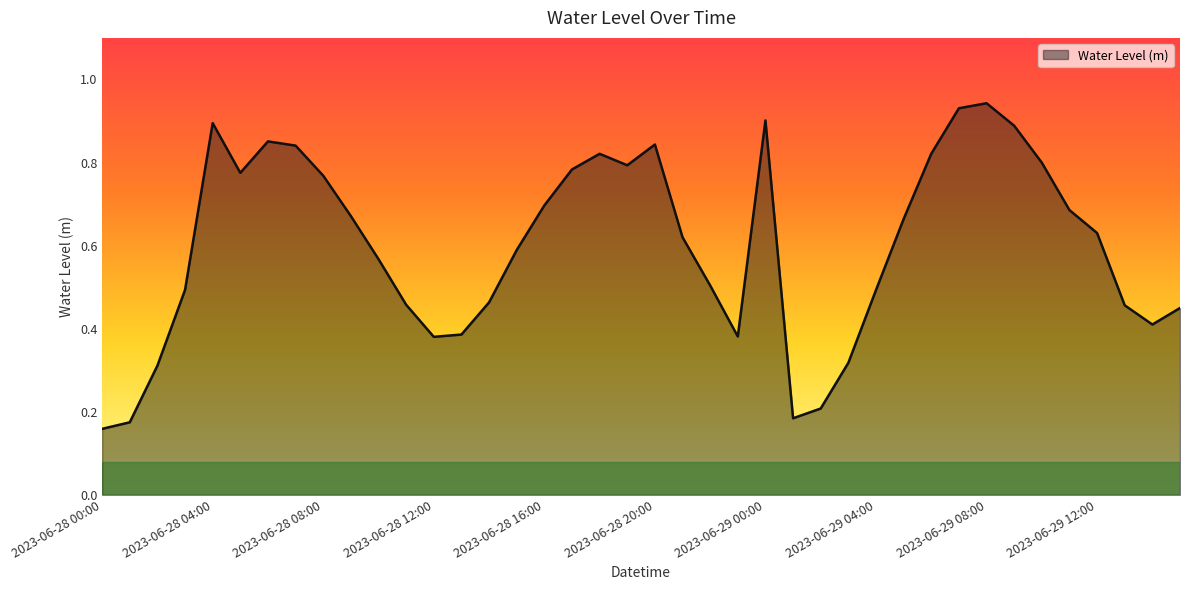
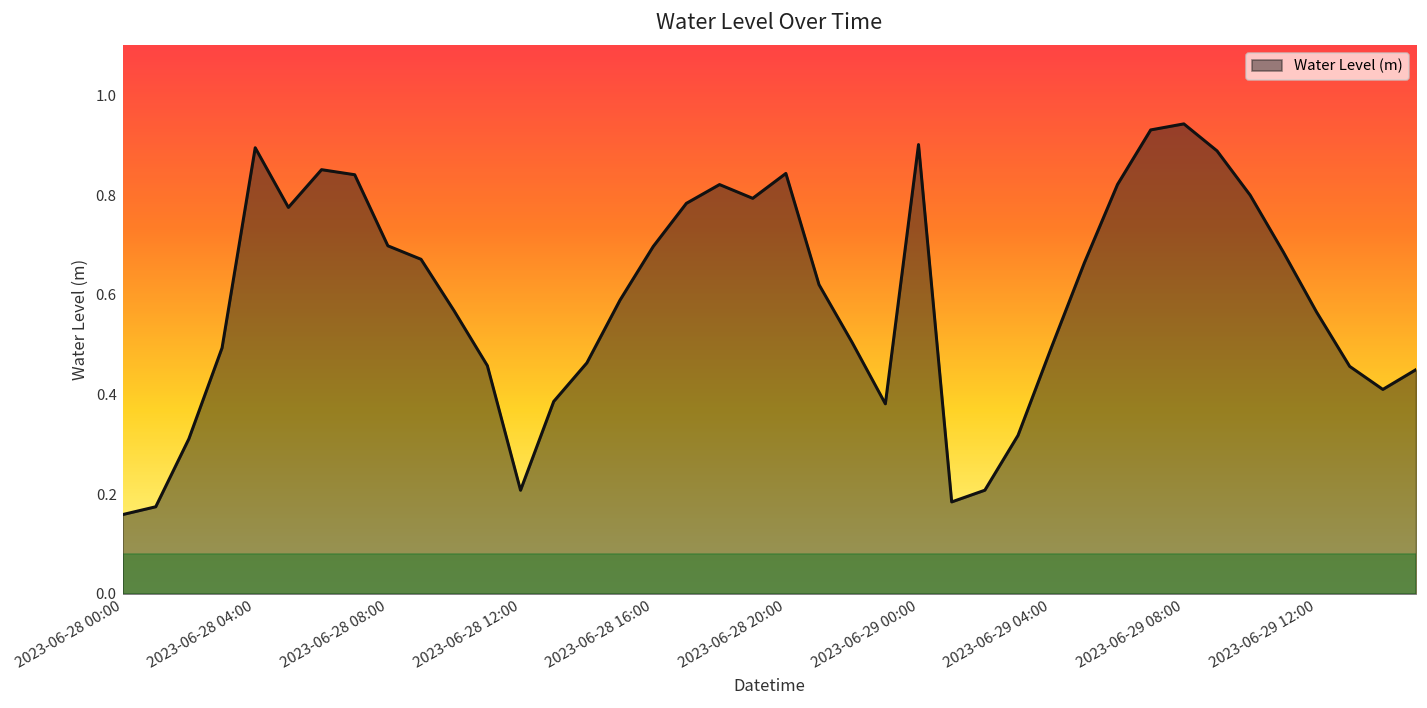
  {
    "2023-06-28 00:00": 0.16,
    "2023-06-28 04:00": 0.89,
-   "2023-06-28 08:00": 0.77,
-   "2023-06-28 12:00": 0.38,
+   "2023-06-28 08:00": 0.70,
+   "2023-06-28 12:00": 0.21,
    "2023-06-28 16:00": 0.70,
    "2023-06-28 20:00": 0.84,
    "2023-06-29 00:00": 0.90,
    "2023-06-29 04:00": 0.49,
    "2023-06-29 08:00": 0.94,
-   "2023-06-29 12:00": 0.63
+   "2023-06-29 12:00": 0.57
  }
